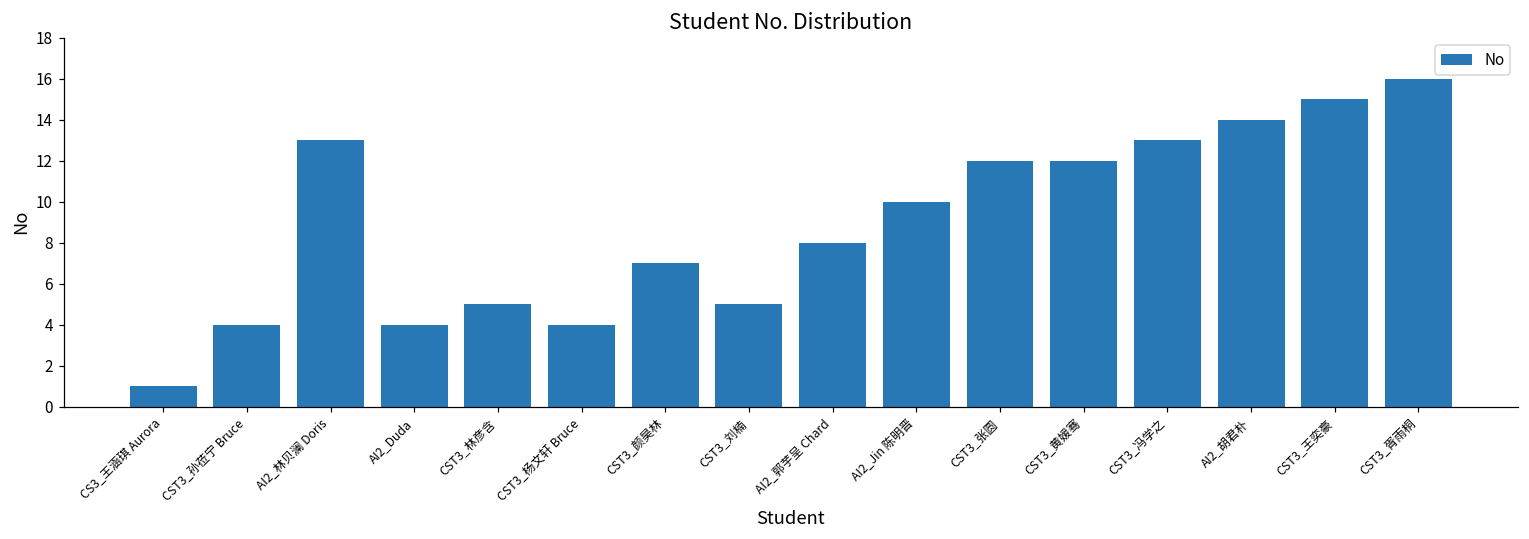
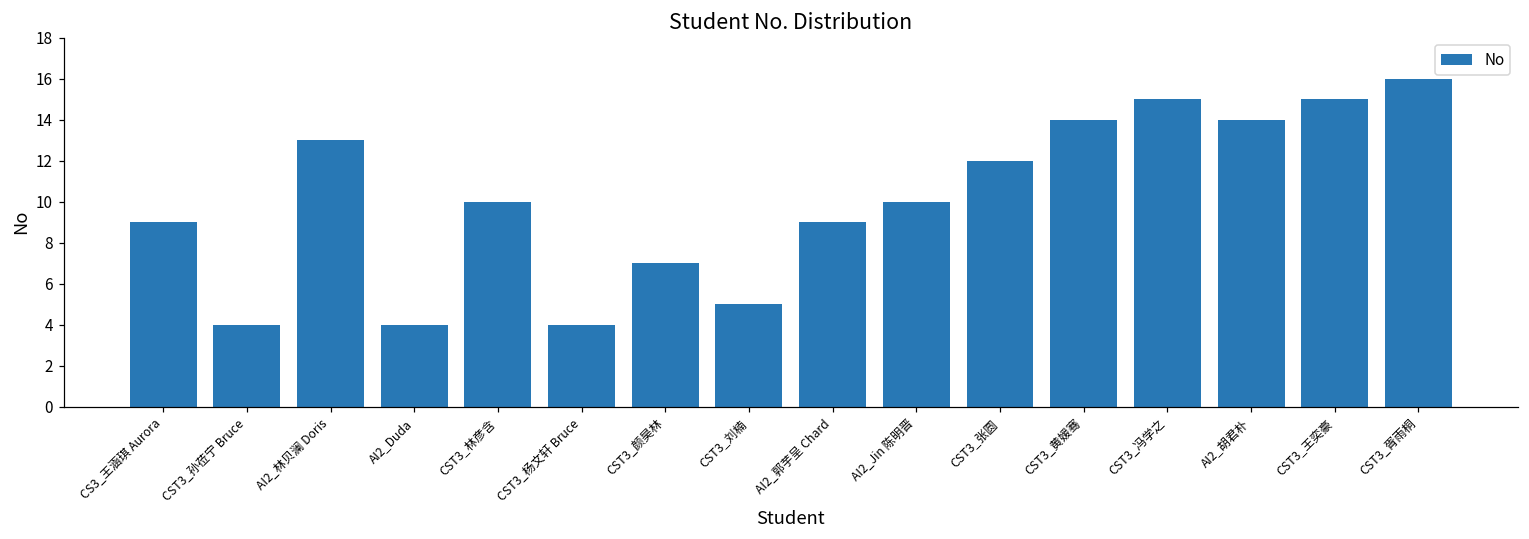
  {
-   "CS3_王涵琪 Aurora": 1,
+   "CS3_王涵琪 Aurora": 9,
    "CST3_孙莅宁 Bruce": 4,
    "AI2_林贝澜 Doris": 13,
    "AI2_Duda": 4,
-   "CST3_林彦含": 5,
+   "CST3_林彦含": 10,
    "CST3_杨文轩 Bruce": 4,
    "CST3_颜昊林": 7,
    "CST3_刘楠": 5,
-   "AI2_郭芋呈 Chard": 8,
+   "AI2_郭芋呈 Chard": 9,
    "AI2_Jin 陈明晋": 10,
    "CST3_张圆": 12,
-   "CST3_黄媛骞": 12,
-   "CST3_冯学之": 13,
+   "CST3_黄媛骞": 14,
+   "CST3_冯学之": 15,
    "AI2_胡君朴": 14,
    "CST3_王奕豪": 15,
    "CST3_胥雨桐": 16
  }
